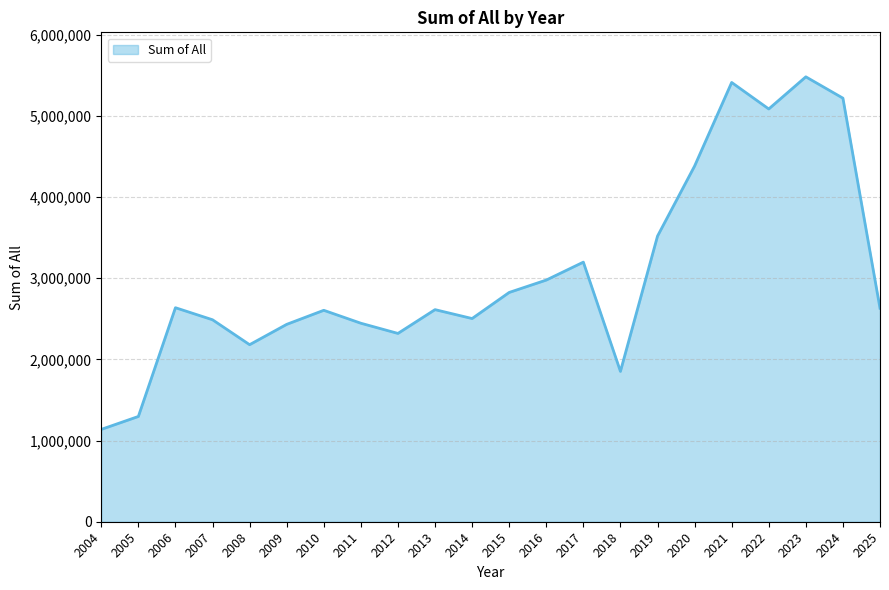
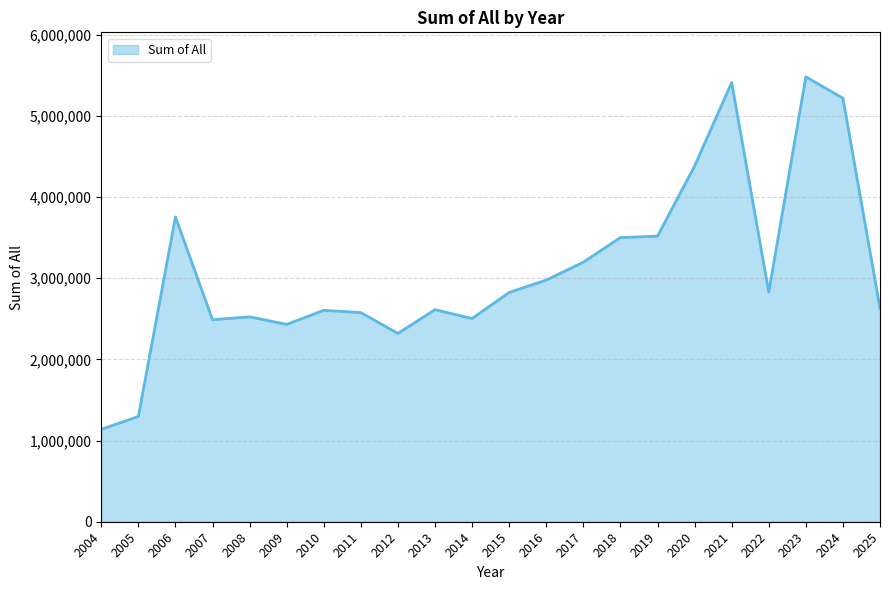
  {
    "2004": "1,100,000",
    "2005": "1,300,000",
-   "2006": "2,600,000",
+   "2006": "3,800,000",
    "2007": "2,500,000",
-   "2008": "2,200,000",
+   "2008": "2,500,000",
    "2009": "2,400,000",
    "2010": "2,600,000",
-   "2011": "2,400,000",
+   "2011": "2,600,000",
    "2012": "2,300,000",
    "2013": "2,600,000",
    "2014": "2,500,000",
    "2015": "2,800,000",
    "2016": "3,000,000",
    "2017": "3,200,000",
-   "2018": "1,900,000",
+   "2018": "3,500,000",
    "2019": "3,500,000",
    "2020": "4,400,000",
    "2021": "5,400,000",
-   "2022": "5,100,000",
+   "2022": "2,800,000",
    "2023": "5,500,000",
    "2024": "5,200,000",
    "2025": "2,600,000"
  }
